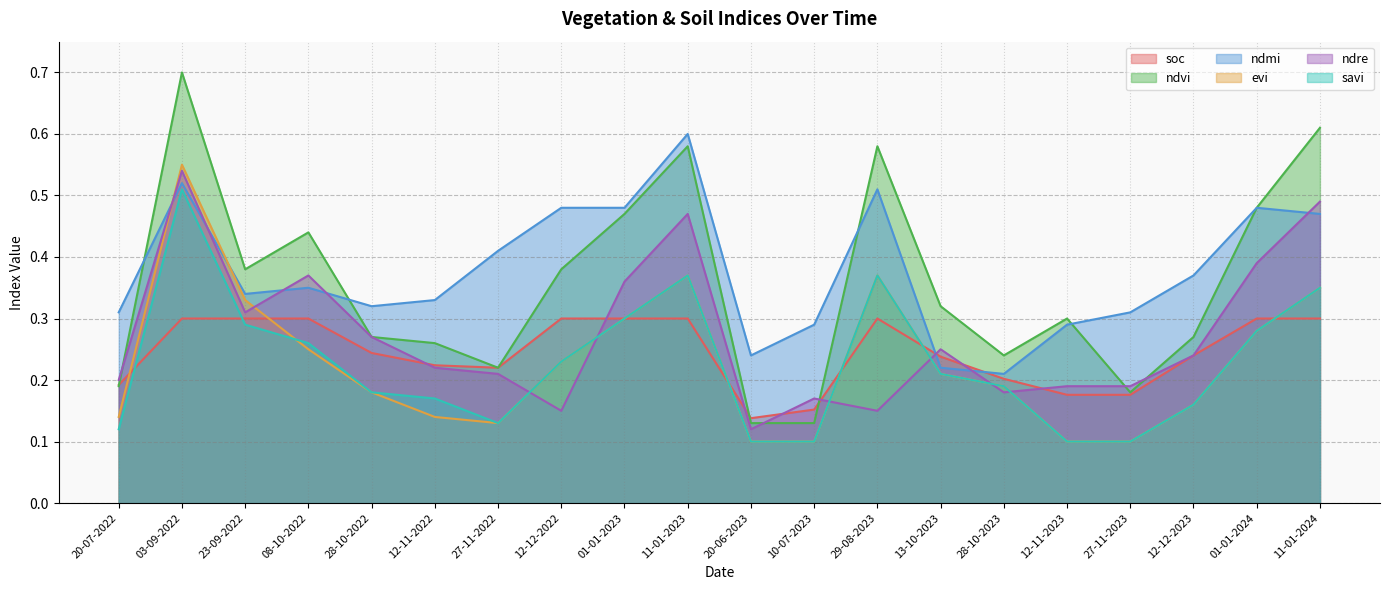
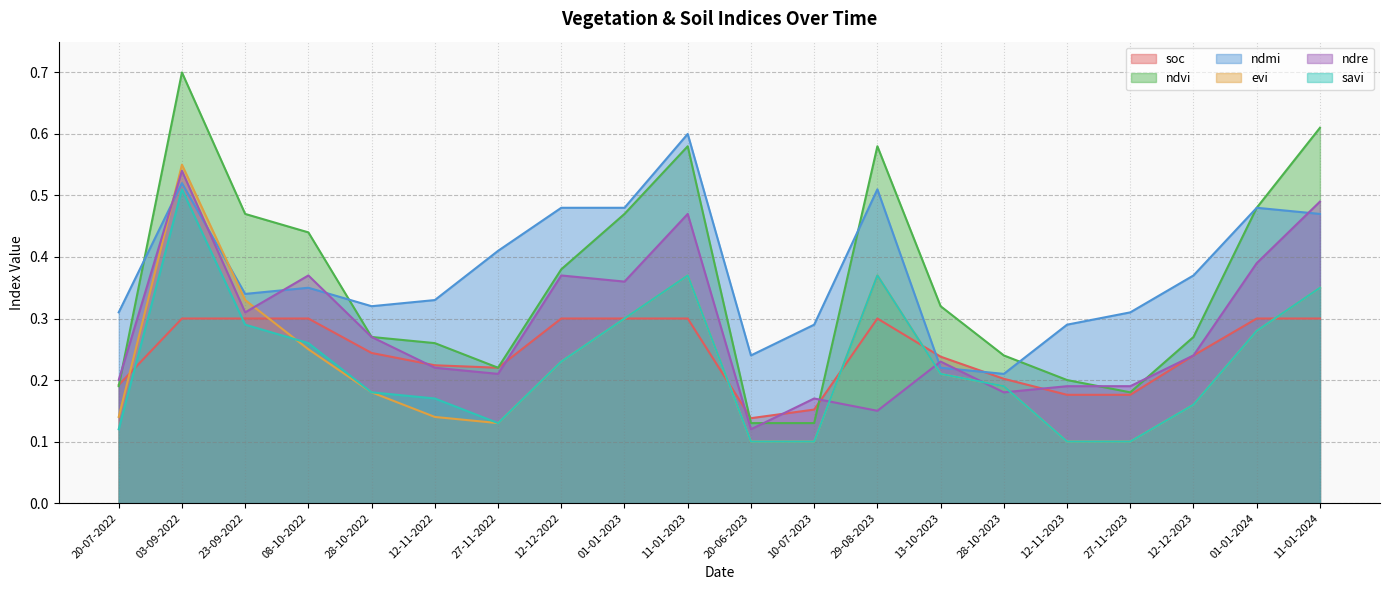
  {
    "ndvi": {
      "03-09-2022": 0.70,
-     "23-09-2022": 0.38,
+     "23-09-2022": 0.47,
      "08-10-2022": 0.44,
      "12-11-2022": 0.26,
      "12-12-2022": 0.38,
      "01-01-2023": 0.47,
      "11-01-2023": 0.58,
      "20-06-2023": 0.13,
      "10-07-2023": 0.13,
      "29-08-2023": 0.58,
      "13-10-2023": 0.32,
      "28-10-2023": 0.24,
-     "12-11-2023": 0.3,
+     "12-11-2023": 0.2,
      "12-12-2023": 0.27,
      "11-01-2024": 0.61
    },
    "ndre": {
      "20-07-2022": 0.20,
      "03-09-2022": 0.54,
      "23-09-2022": 0.31,
      "08-10-2022": 0.37,
      "27-11-2022": 0.21,
-     "12-12-2022": 0.15,
+     "12-12-2022": 0.37,
      "01-01-2023": 0.36,
      "11-01-2023": 0.47,
      "20-06-2023": 0.12,
      "10-07-2023": 0.17,
      "29-08-2023": 0.15,
-     "13-10-2023": 0.25,
+     "13-10-2023": 0.23,
      "28-10-2023": 0.18,
      "12-11-2023": 0.19,
      "27-11-2023": 0.19,
      "01-01-2024": 0.39,
      "11-01-2024": 0.49
    }
  }
